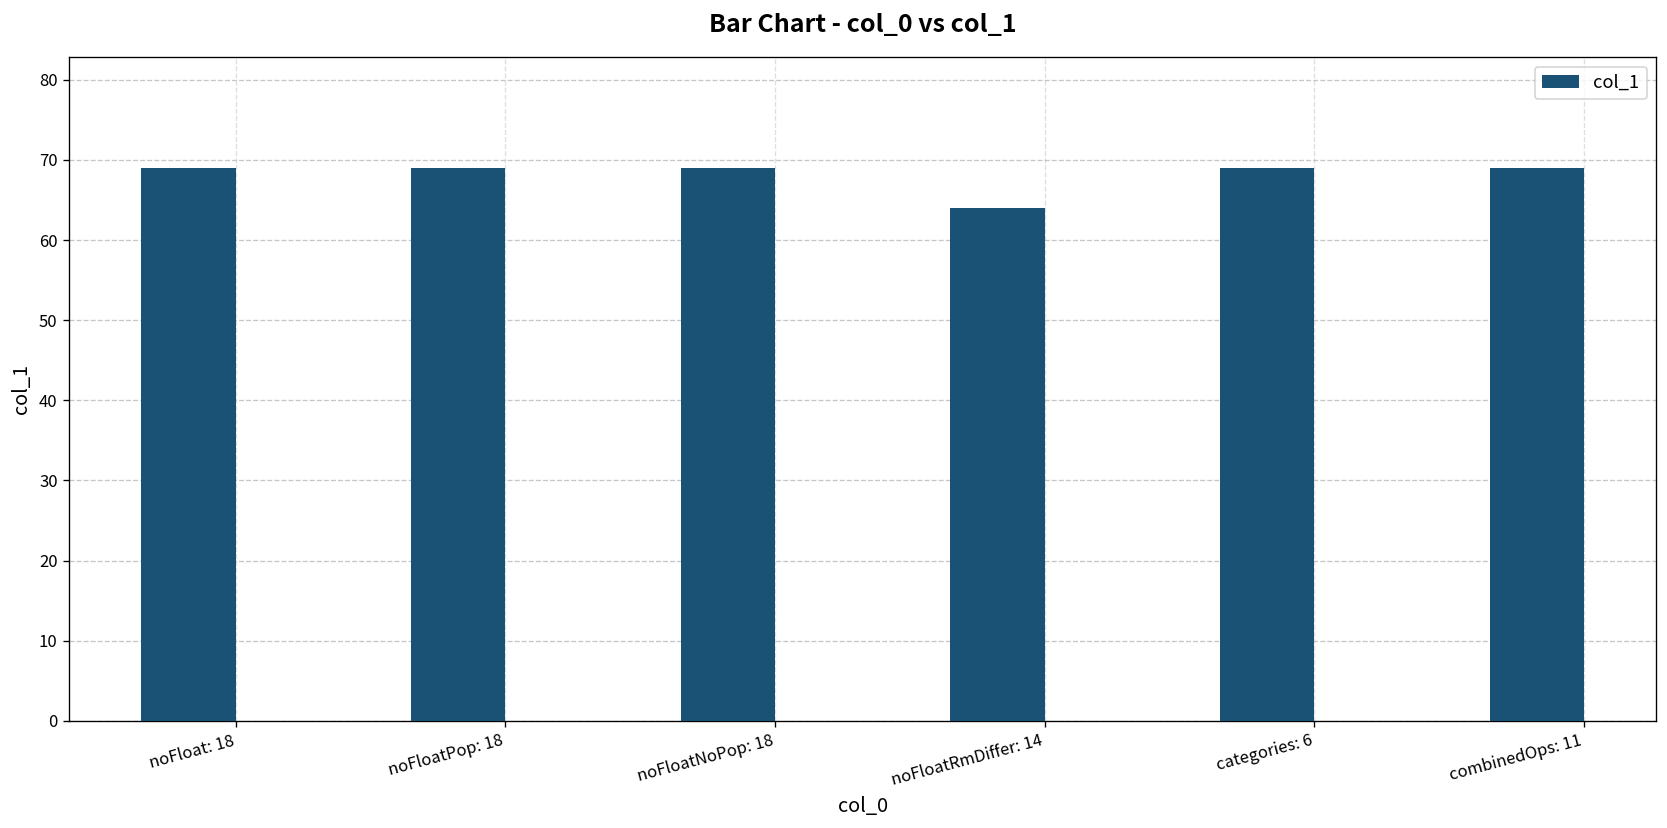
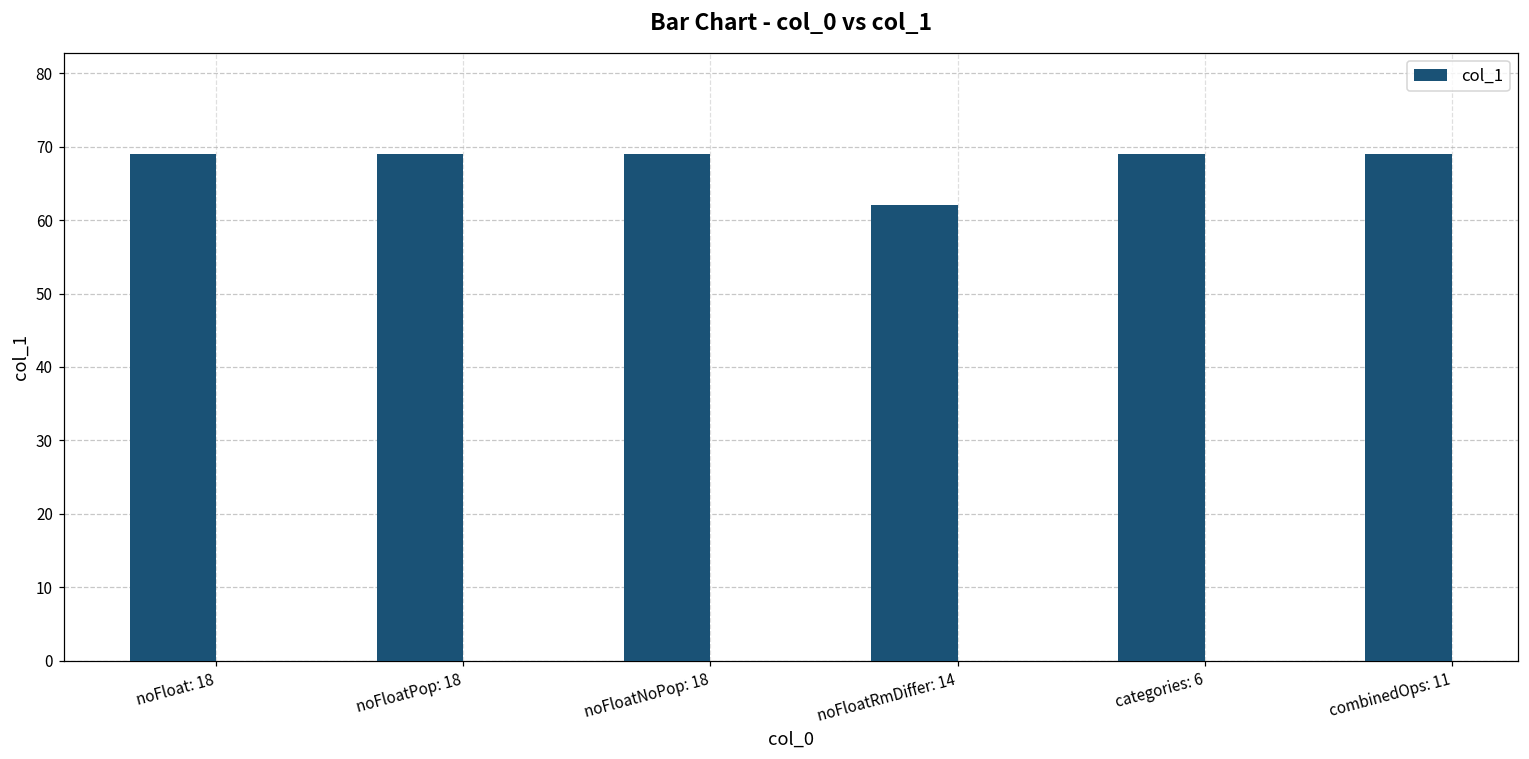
  {
    "noFloat: 18": 69,
    "noFloatPop: 18": 69,
    "noFloatNoPop: 18": 69,
-   "noFloatRmDiffer: 14": 64,
+   "noFloatRmDiffer: 14": 62,
    "categories: 6": 69,
    "combinedOps: 11": 69
  }
